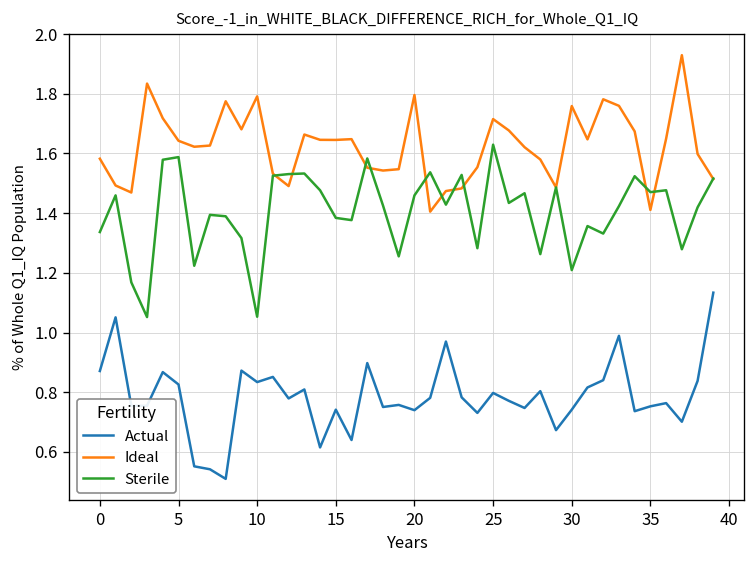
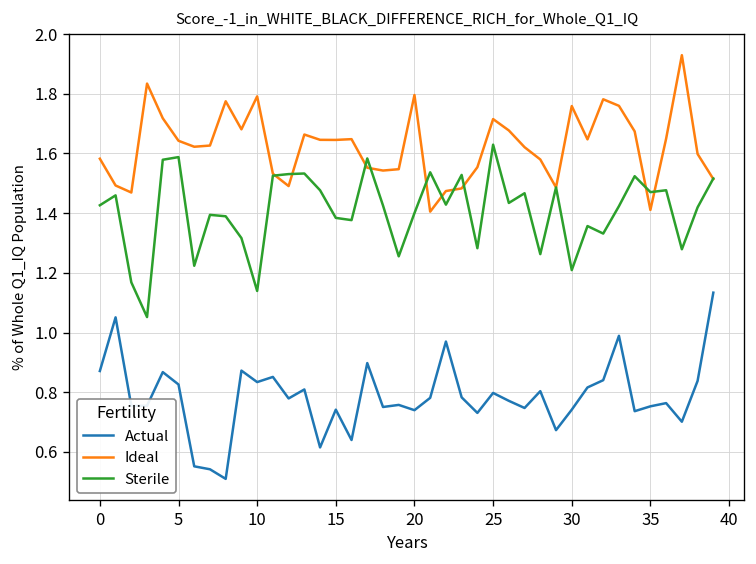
  {
    "Actual": {
      "0": 0.87,
      "5": 0.83,
      "10": 0.83,
      "15": 0.74,
      "20": 0.74,
      "25": 0.80,
      "30": 0.74,
      "35": 0.75
    },
    "Ideal": {
      "0": 1.58,
      "5": 1.64,
      "10": 1.79,
      "15": 1.65,
      "20": 1.80,
      "25": 1.72,
      "30": 1.76,
      "35": 1.41
    },
    "Sterile": {
-     "0": 1.34,
+     "0": 1.43,
      "5": 1.59,
-     "10": 1.05,
+     "10": 1.14,
      "15": 1.38,
-     "20": 1.46,
+     "20": 1.40,
      "25": 1.63,
      "30": 1.21,
      "35": 1.47
    }
  }
